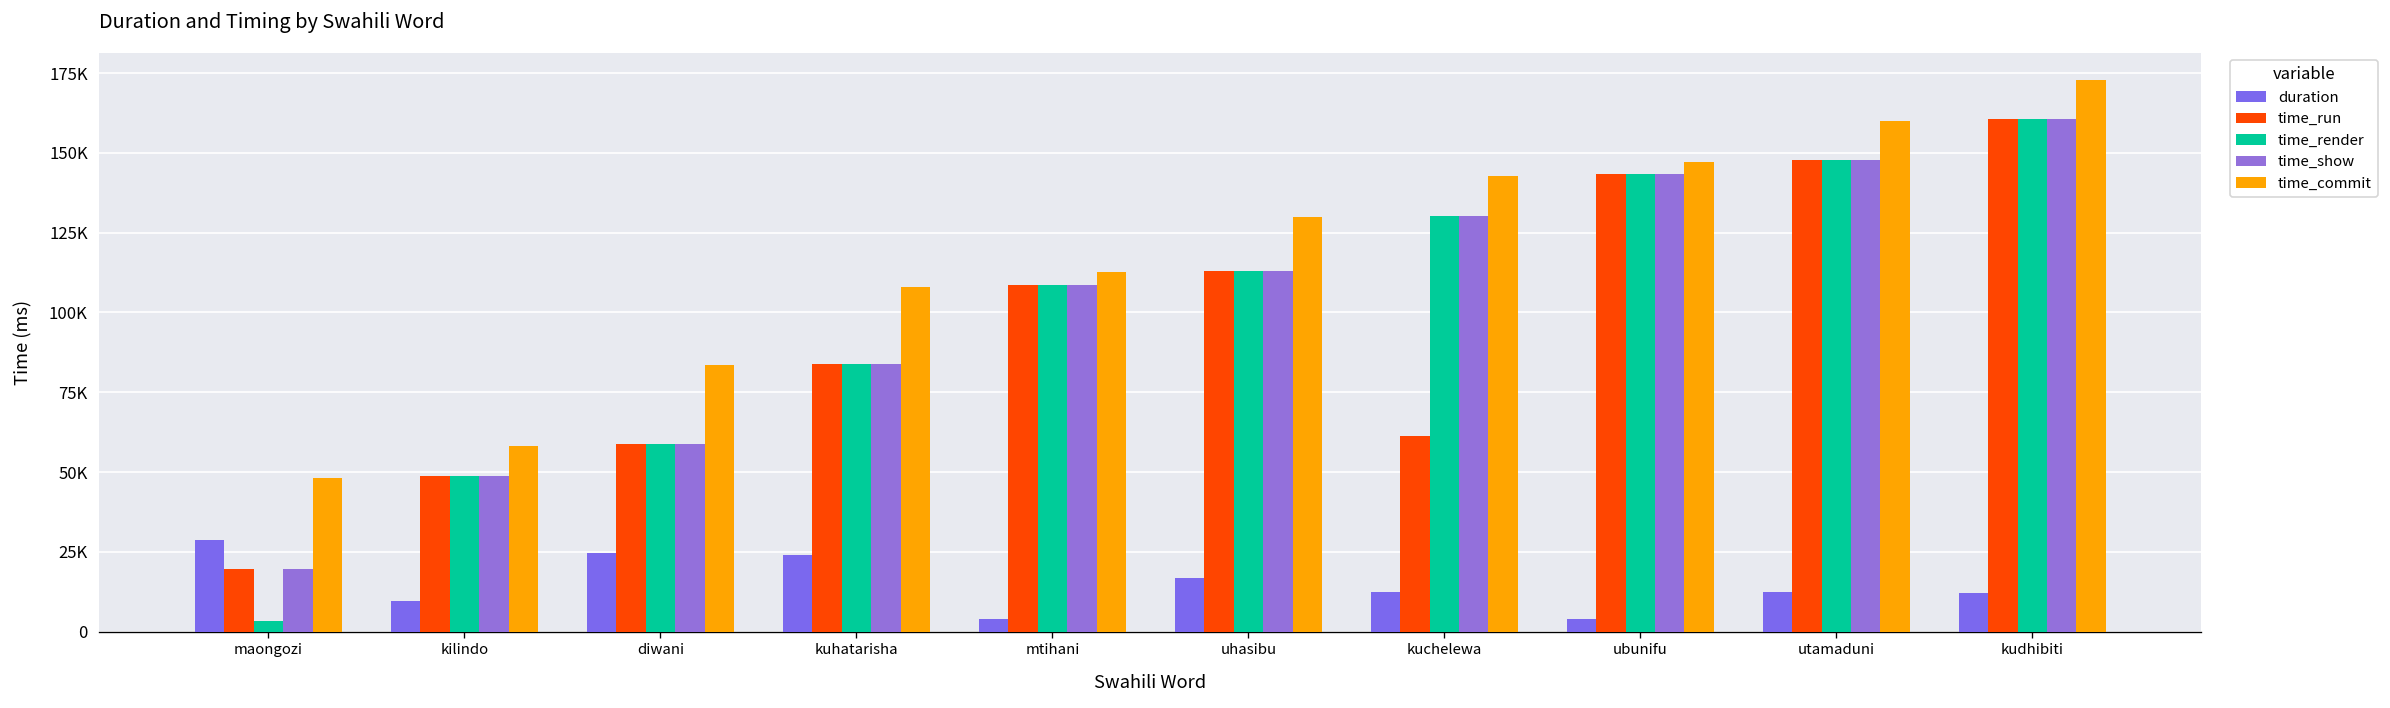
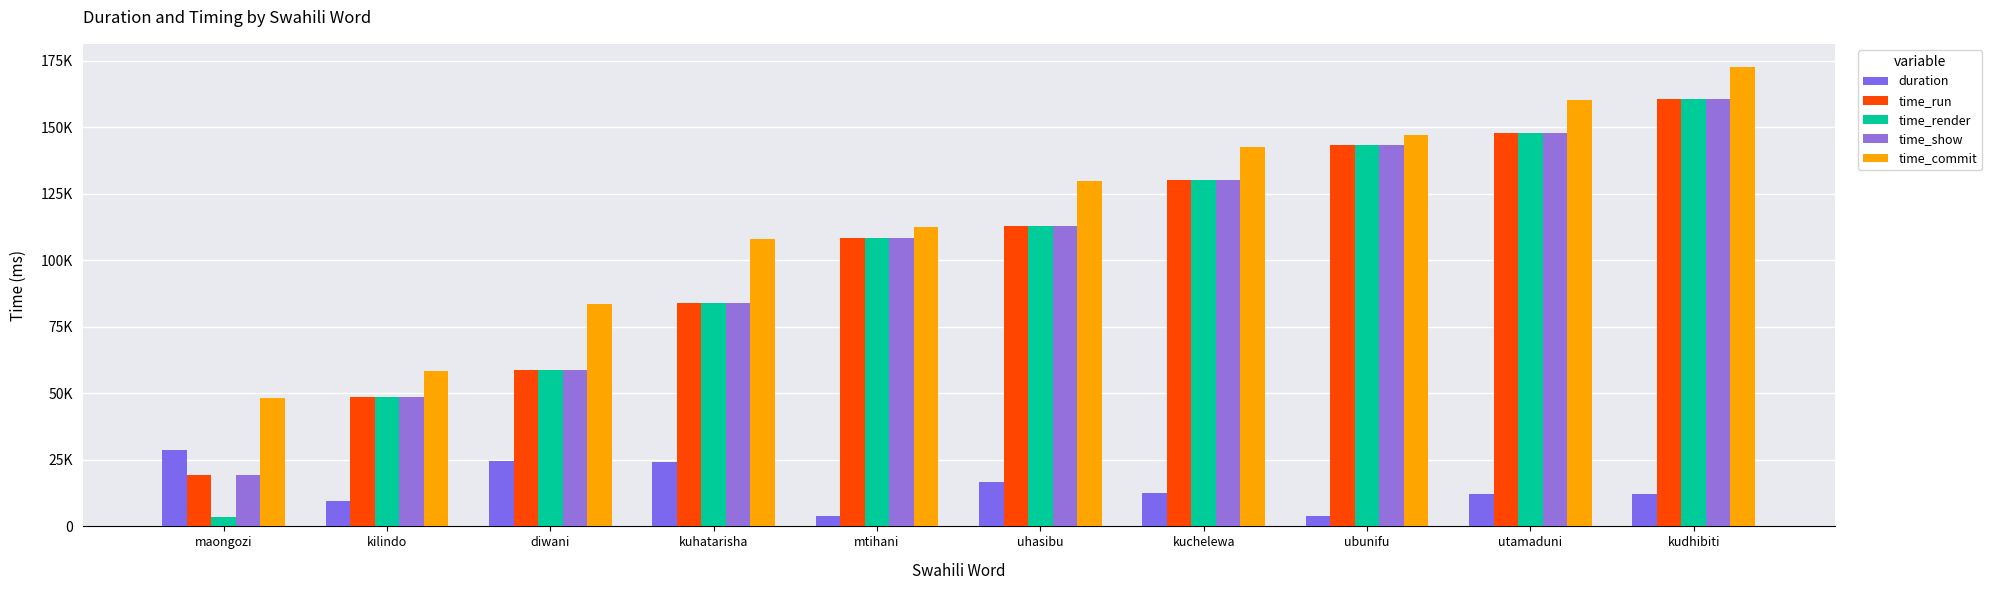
  {
    "time_run": {
      "maongozi": 19000,
      "kilindo": 49000,
      "diwani": 59000,
      "kuhatarisha": 84000,
      "mtihani": 108000,
      "uhasibu": 113000,
-     "kuchelewa": 61000,
+     "kuchelewa": 130000,
      "ubunifu": 143000,
      "utamaduni": 148000,
      "kudhibiti": 161000
    },
    "time_render": {
      "maongozi": 3000,
      "kilindo": 49000,
      "diwani": 59000,
      "kuhatarisha": 84000,
      "mtihani": 108000,
      "uhasibu": 113000,
      "kuchelewa": 130000,
      "ubunifu": 143000,
      "utamaduni": 148000,
      "kudhibiti": 161000
    },
    "time_commit": {
      "maongozi": 48000,
      "kilindo": 58000,
      "diwani": 83000,
      "kuhatarisha": 108000,
      "mtihani": 113000,
      "uhasibu": 130000,
      "kuchelewa": 143000,
      "ubunifu": 147000,
      "utamaduni": 160000,
      "kudhibiti": 173000
    }
  }
